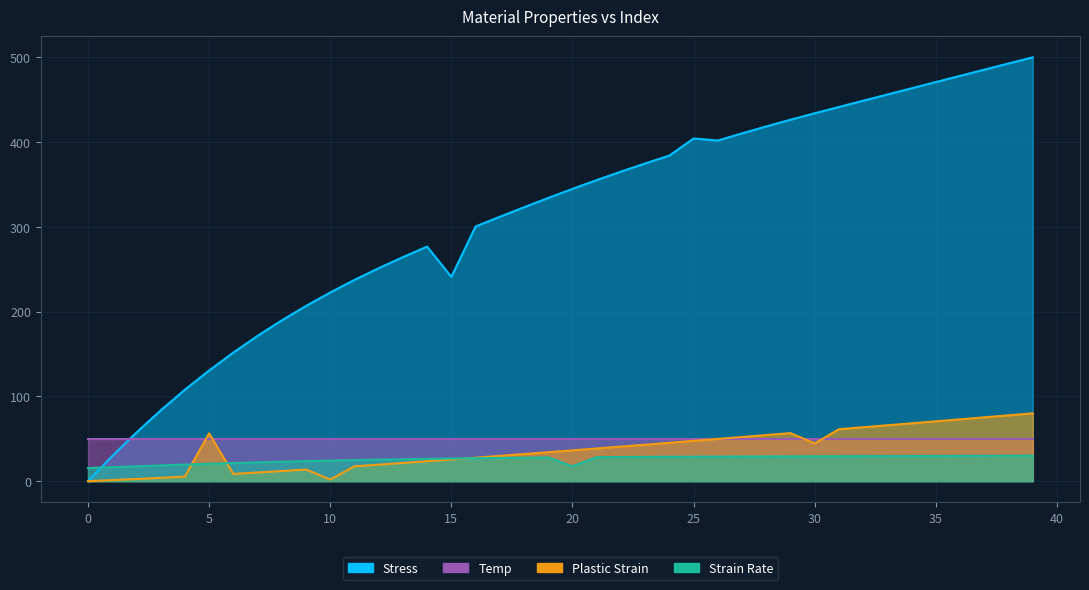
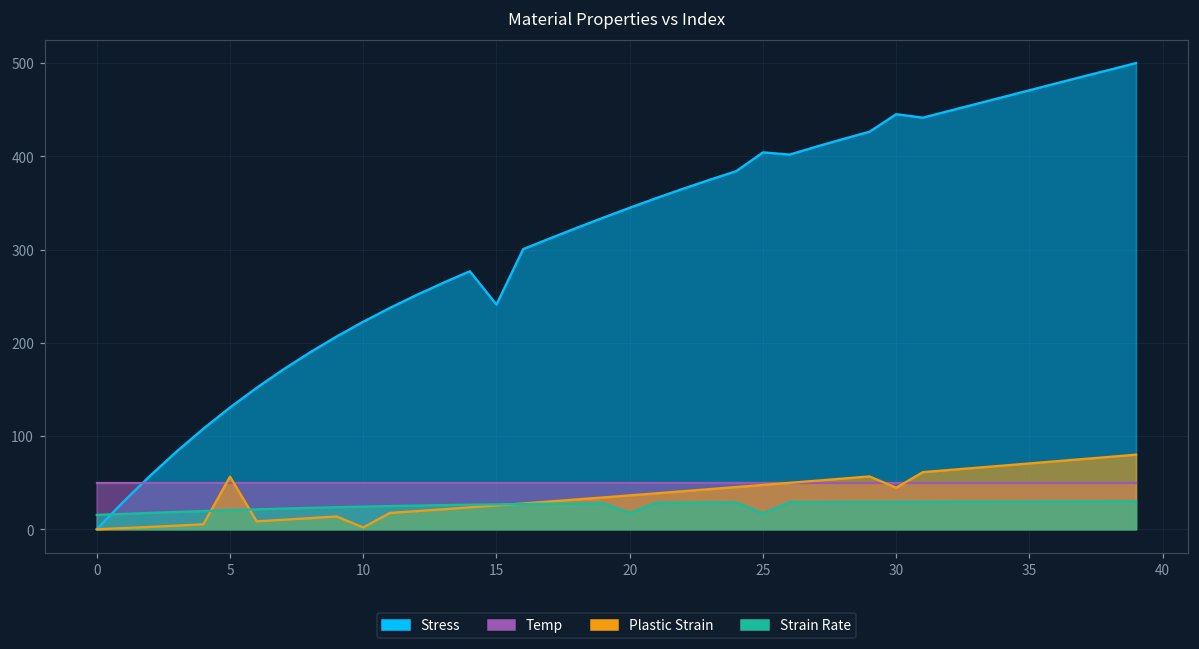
  {
    "Stress": {
      "5": 130,
      "10": 220,
      "15": 240,
      "20": 340,
      "25": 400,
-     "30": 430,
+     "30": 450,
      "35": 470
    },
    "Temp": {
      "0": 50,
      "5": 50,
      "10": 50,
      "15": 50,
      "20": 50,
      "30": 50,
      "35": 50
    },
    "Plastic Strain": {
      "5": 60,
      "10": 0,
      "20": 40,
      "30": 40,
      "35": 70
    },
    "Strain Rate": {
      "0": 20,
      "5": 20,
      "10": 20,
      "20": 20,
-     "25": 30,
+     "25": 20,
      "30": 30,
      "35": 30
    }
  }
